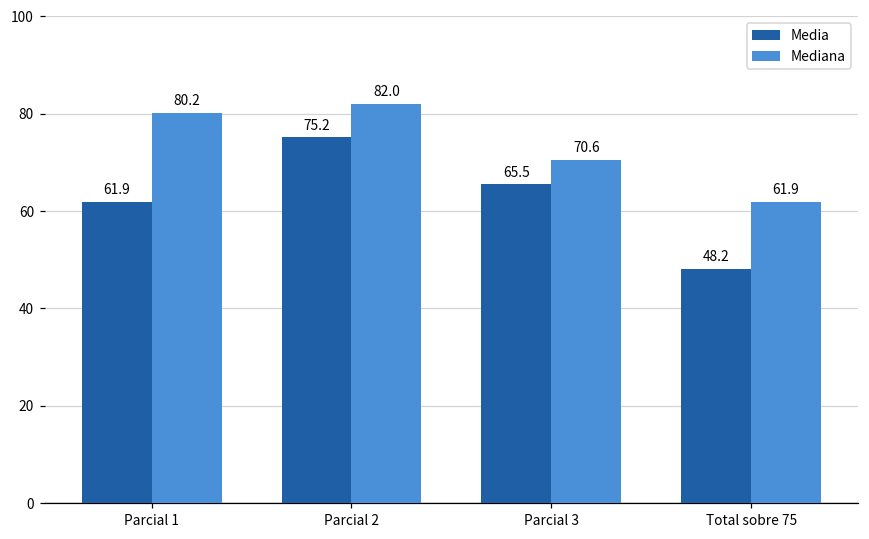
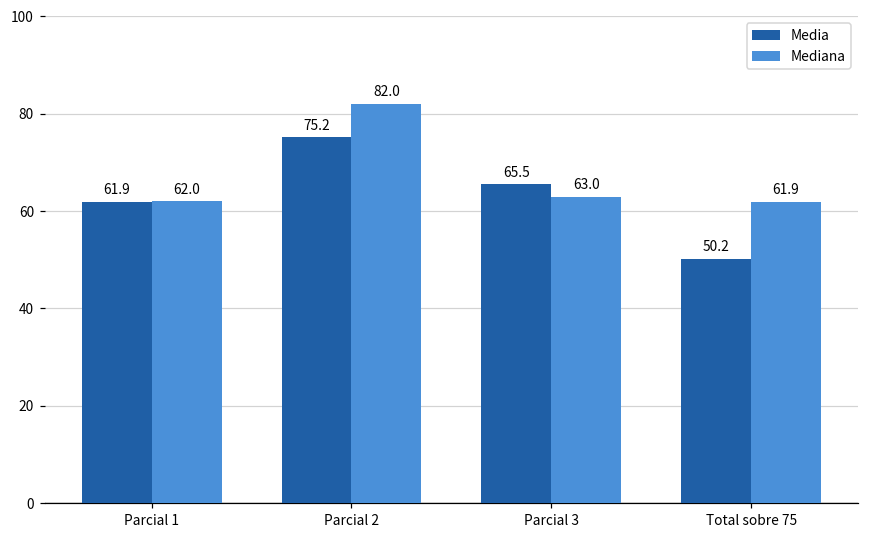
  {
    "Media": {
      "Parcial 1": 61.9,
      "Parcial 2": 75.2,
      "Parcial 3": 65.5,
-     "Total sobre 75": 48.2
+     "Total sobre 75": 50.2
    },
    "Mediana": {
-     "Parcial 1": 80.2,
+     "Parcial 1": 62.0,
      "Parcial 2": 82.0,
-     "Parcial 3": 70.6,
+     "Parcial 3": 63.0,
      "Total sobre 75": 61.9
    }
  }
